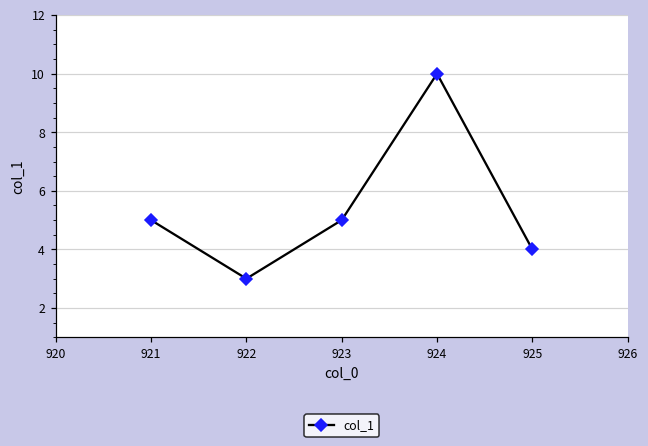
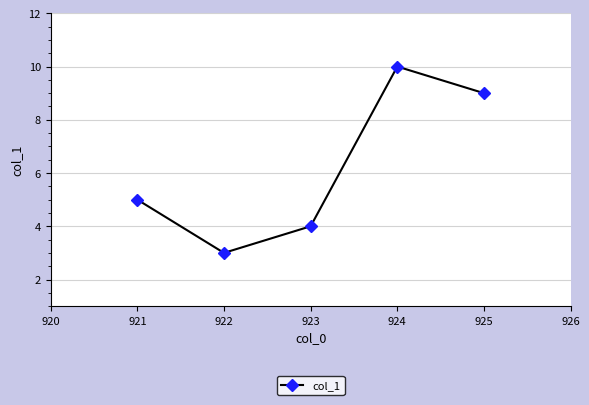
  {
    "921": 5,
    "922": 3,
-   "923": 5,
+   "923": 4,
    "924": 10,
-   "925": 4
+   "925": 9
  }
